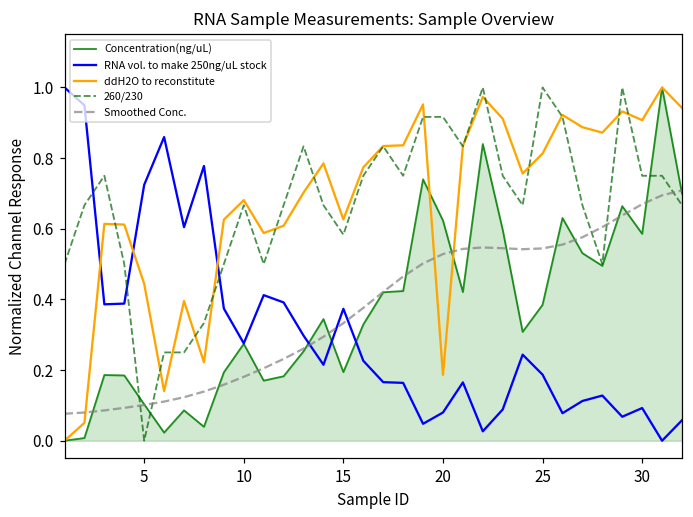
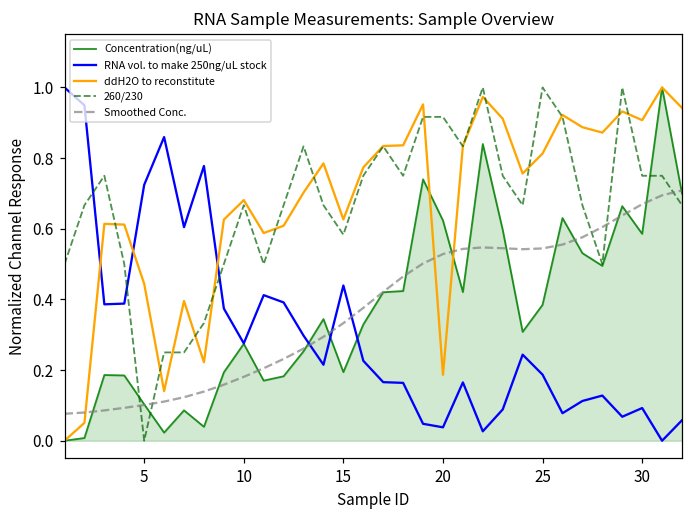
  {
    "RNA vol. to make 250ng/uL stock": {
      "5": 0.72,
-     "15": 0.37,
-     "20": 0.08,
+     "15": 0.44,
+     "20": 0.04,
      "25": 0.19,
      "30": 0.09
    },
    "ddH2O to reconstitute": {
      "5": 0.44,
      "10": 0.68,
      "15": 0.63,
      "20": 0.19,
      "25": 0.81,
      "30": 0.91
    },
    "Smoothed Conc.": {
      "10": 0.18,
      "15": 0.33,
      "20": 0.53,
      "25": 0.54,
      "30": 0.67
    }
  }
